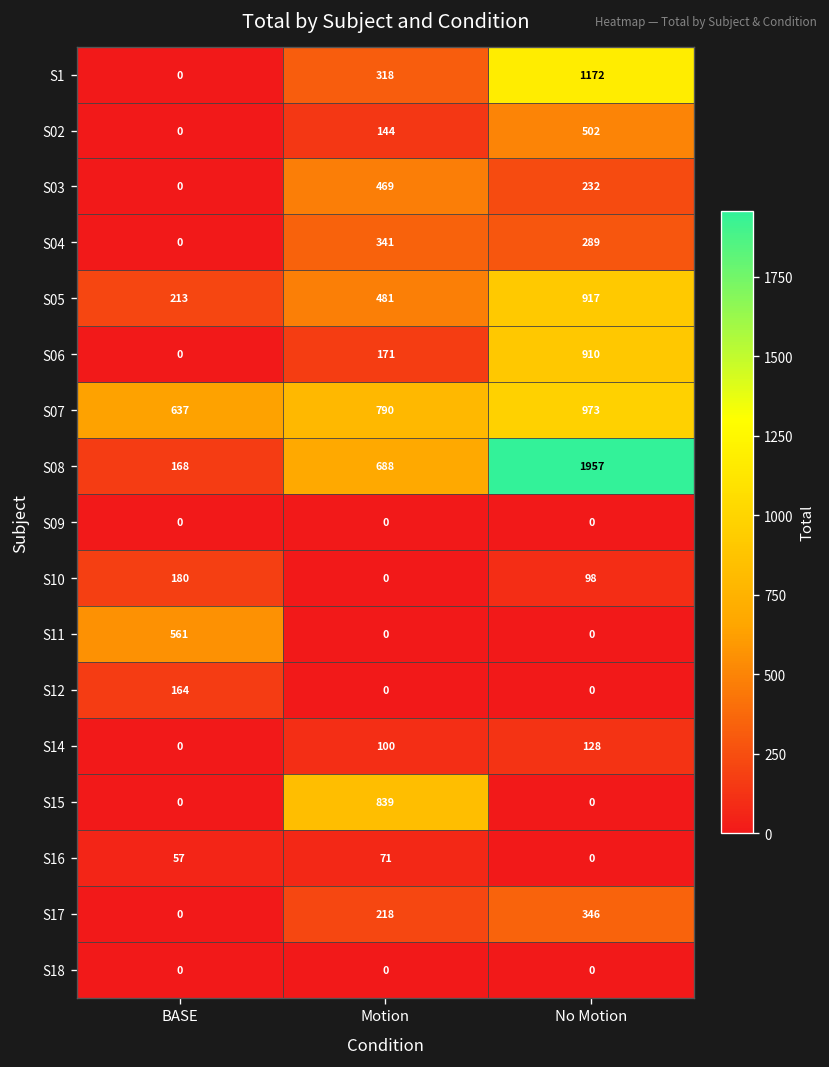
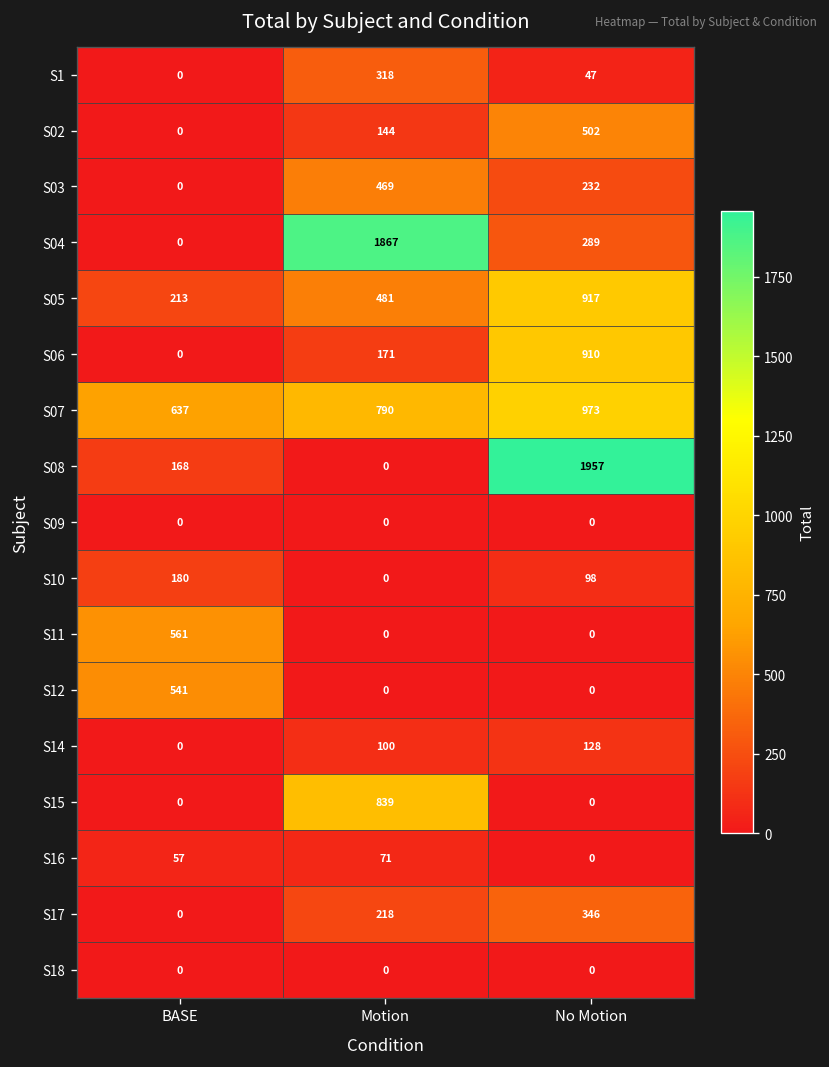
  {
    "S1": {
      "BASE": 0,
      "Motion": 318,
-     "No Motion": 1172
+     "No Motion": 47
    },
    "S02": {
      "BASE": 0,
      "Motion": 144,
      "No Motion": 502
    },
    "S03": {
      "BASE": 0,
      "Motion": 469,
      "No Motion": 232
    },
    "S04": {
      "BASE": 0,
-     "Motion": 341,
+     "Motion": 1867,
      "No Motion": 289
    },
    "S05": {
      "BASE": 213,
      "Motion": 481,
      "No Motion": 917
    },
    "S06": {
      "BASE": 0,
      "Motion": 171,
      "No Motion": 910
    },
    "S07": {
      "BASE": 637,
      "Motion": 790,
      "No Motion": 973
    },
    "S08": {
      "BASE": 168,
-     "Motion": 688,
+     "Motion": 0,
      "No Motion": 1957
    },
    "S09": {
      "BASE": 0,
      "Motion": 0,
      "No Motion": 0
    },
    "S10": {
      "BASE": 180,
      "Motion": 0,
      "No Motion": 98
    },
    "S11": {
      "BASE": 561,
      "Motion": 0,
      "No Motion": 0
    },
    "S12": {
-     "BASE": 164,
+     "BASE": 541,
      "Motion": 0,
      "No Motion": 0
    },
    "S14": {
      "BASE": 0,
      "Motion": 100,
      "No Motion": 128
    },
    "S15": {
      "BASE": 0,
      "Motion": 839,
      "No Motion": 0
    },
    "S16": {
      "BASE": 57,
      "Motion": 71,
      "No Motion": 0
    },
    "S17": {
      "BASE": 0,
      "Motion": 218,
      "No Motion": 346
    },
    "S18": {
      "BASE": 0,
      "Motion": 0,
      "No Motion": 0
    }
  }
